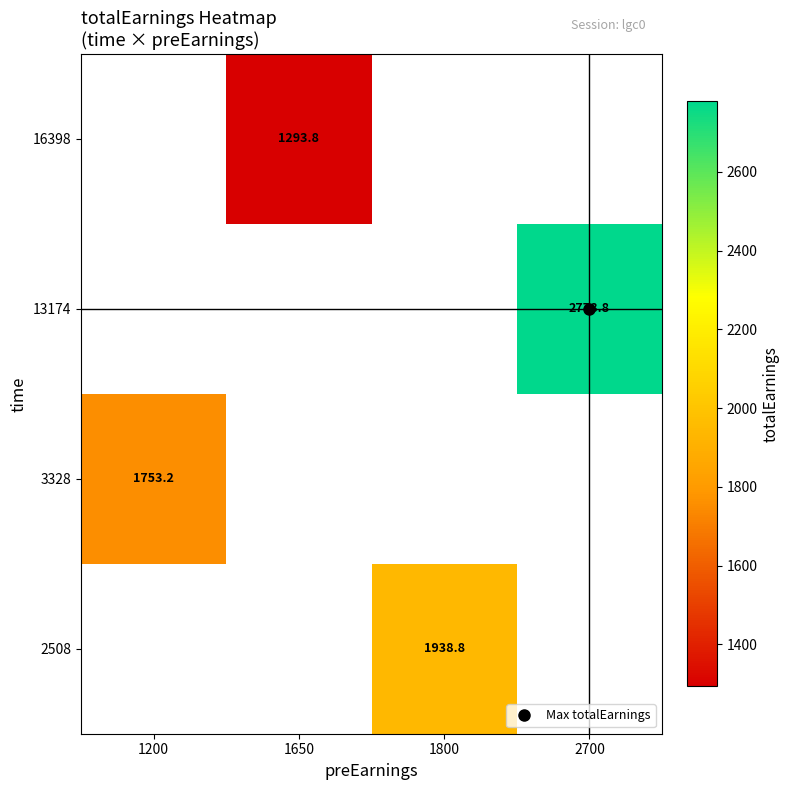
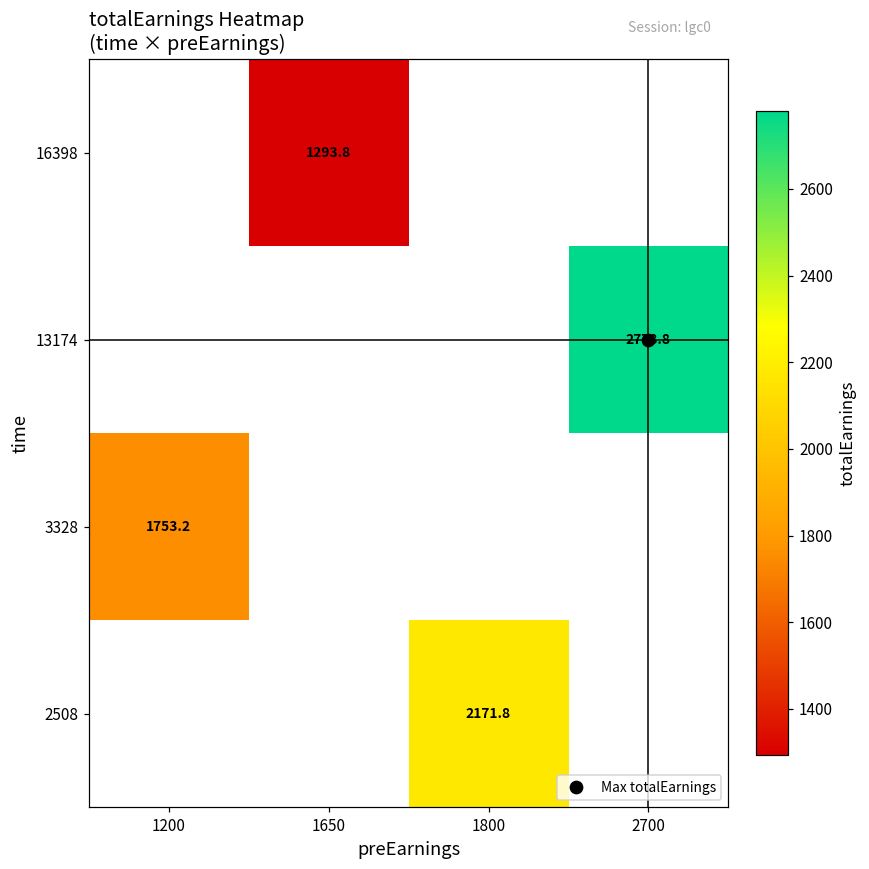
  {
    "16398": {
      "1650": 1293.8
    },
    "3328": {
      "1200": 1753.2
    },
    "2508": {
-     "1800": 1938.8
+     "1800": 2171.8
    }
  }
